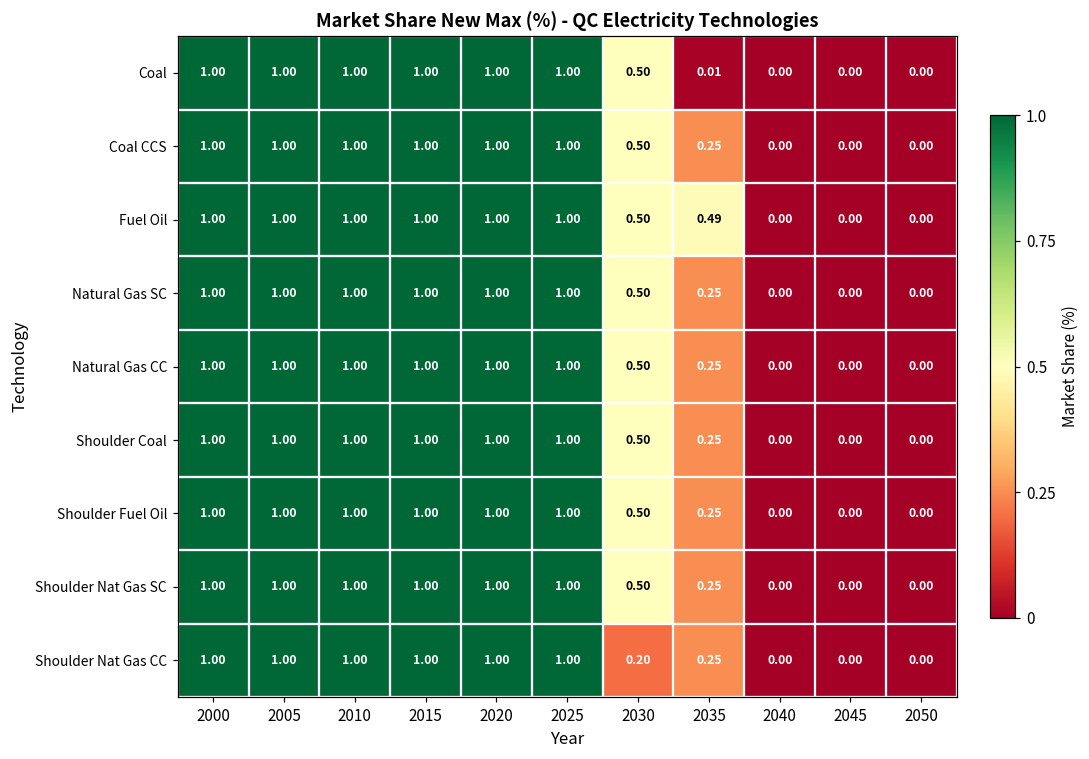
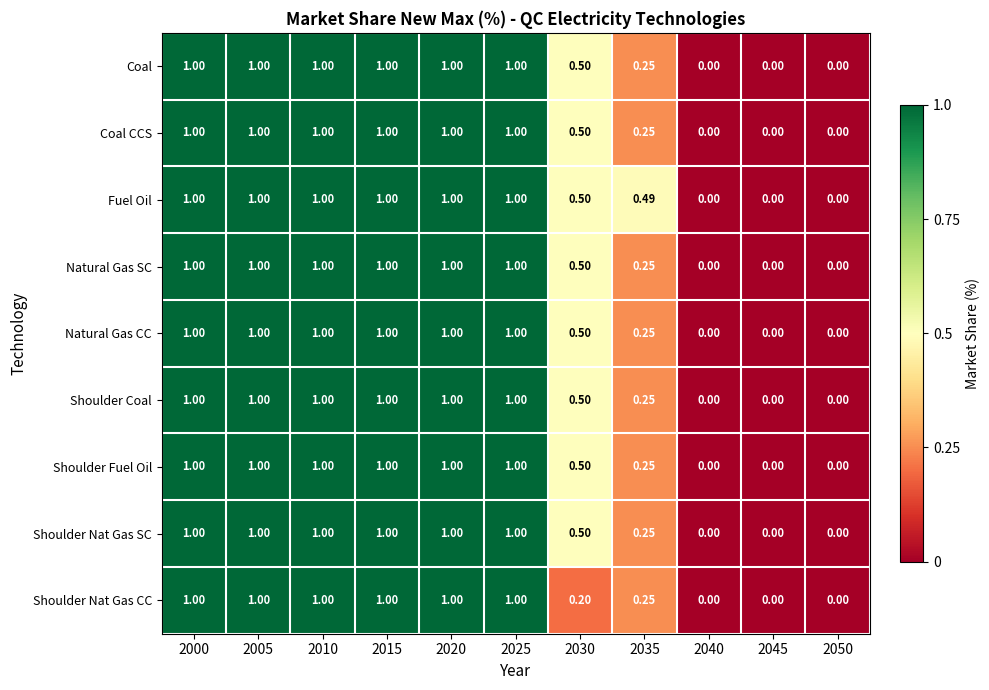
  {
    "Coal": {
      "2000": 1.00,
      "2005": 1.00,
      "2010": 1.00,
      "2015": 1.00,
      "2020": 1.00,
      "2025": 1.00,
      "2030": 0.50,
-     "2035": 0.01,
+     "2035": 0.25,
      "2040": 0.00,
      "2045": 0.00,
      "2050": 0.00
    },
    "Coal CCS": {
      "2000": 1.00,
      "2005": 1.00,
      "2010": 1.00,
      "2015": 1.00,
      "2020": 1.00,
      "2025": 1.00,
      "2030": 0.50,
      "2035": 0.25,
      "2040": 0.00,
      "2045": 0.00,
      "2050": 0.00
    },
    "Fuel Oil": {
      "2000": 1.00,
      "2005": 1.00,
      "2010": 1.00,
      "2015": 1.00,
      "2020": 1.00,
      "2025": 1.00,
      "2030": 0.50,
      "2035": 0.49,
      "2040": 0.00,
      "2045": 0.00,
      "2050": 0.00
    },
    "Natural Gas SC": {
      "2000": 1.00,
      "2005": 1.00,
      "2010": 1.00,
      "2015": 1.00,
      "2020": 1.00,
      "2025": 1.00,
      "2030": 0.50,
      "2035": 0.25,
      "2040": 0.00,
      "2045": 0.00,
      "2050": 0.00
    },
    "Natural Gas CC": {
      "2000": 1.00,
      "2005": 1.00,
      "2010": 1.00,
      "2015": 1.00,
      "2020": 1.00,
      "2025": 1.00,
      "2030": 0.50,
      "2035": 0.25,
      "2040": 0.00,
      "2045": 0.00,
      "2050": 0.00
    },
    "Shoulder Coal": {
      "2000": 1.00,
      "2005": 1.00,
      "2010": 1.00,
      "2015": 1.00,
      "2020": 1.00,
      "2025": 1.00,
      "2030": 0.50,
      "2035": 0.25,
      "2040": 0.00,
      "2045": 0.00,
      "2050": 0.00
    },
    "Shoulder Fuel Oil": {
      "2000": 1.00,
      "2005": 1.00,
      "2010": 1.00,
      "2015": 1.00,
      "2020": 1.00,
      "2025": 1.00,
      "2030": 0.50,
      "2035": 0.25,
      "2040": 0.00,
      "2045": 0.00,
      "2050": 0.00
    },
    "Shoulder Nat Gas SC": {
      "2000": 1.00,
      "2005": 1.00,
      "2010": 1.00,
      "2015": 1.00,
      "2020": 1.00,
      "2025": 1.00,
      "2030": 0.50,
      "2035": 0.25,
      "2040": 0.00,
      "2045": 0.00,
      "2050": 0.00
    },
    "Shoulder Nat Gas CC": {
      "2000": 1.00,
      "2005": 1.00,
      "2010": 1.00,
      "2015": 1.00,
      "2020": 1.00,
      "2025": 1.00,
      "2030": 0.20,
      "2035": 0.25,
      "2040": 0.00,
      "2045": 0.00,
      "2050": 0.00
    }
  }
